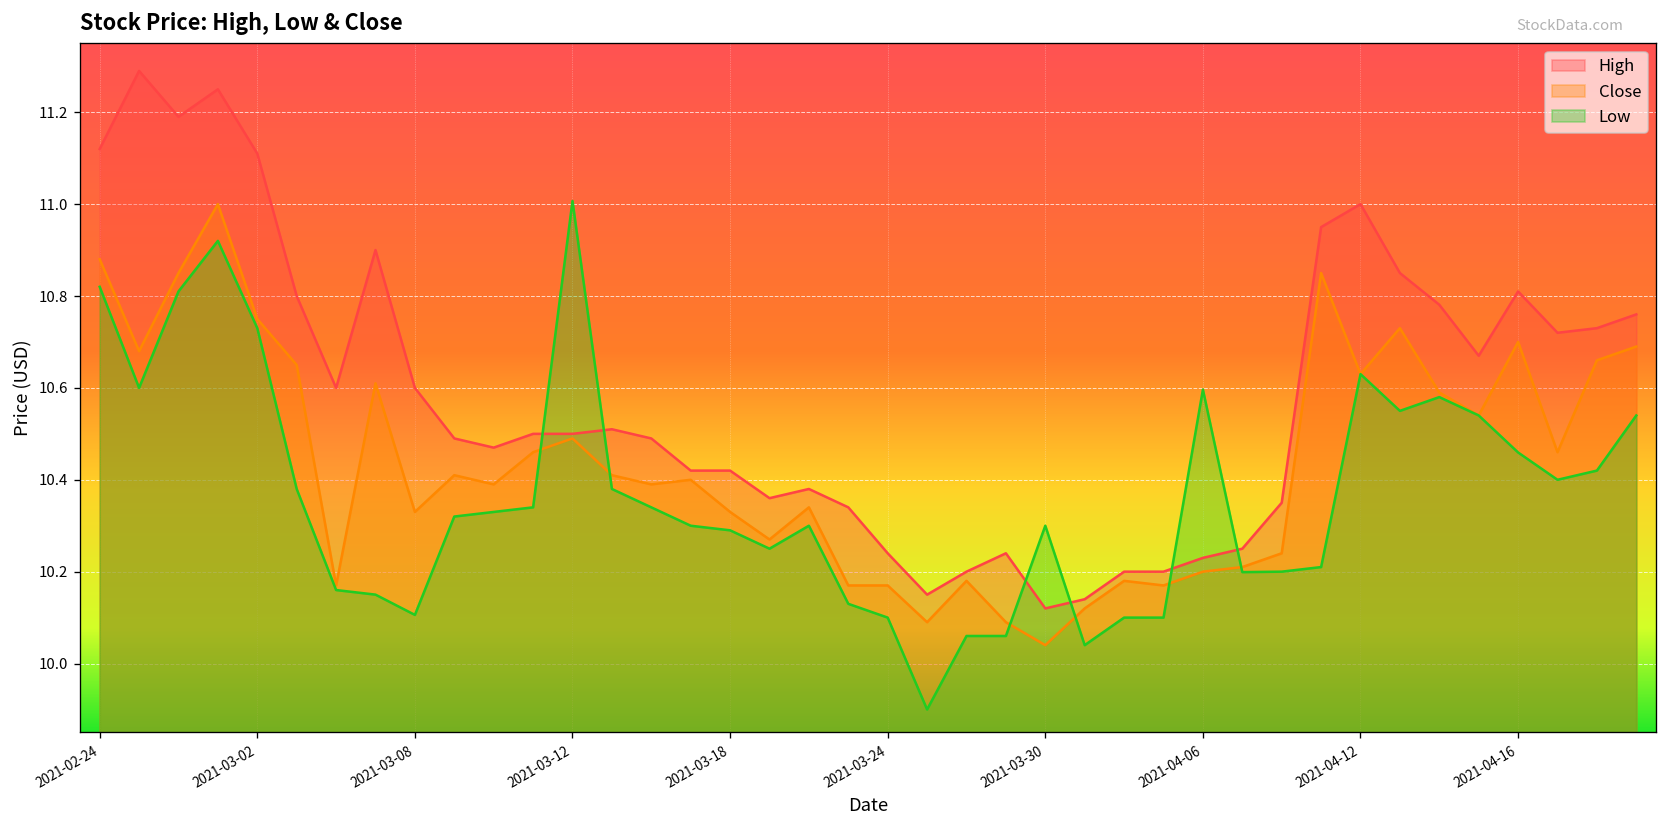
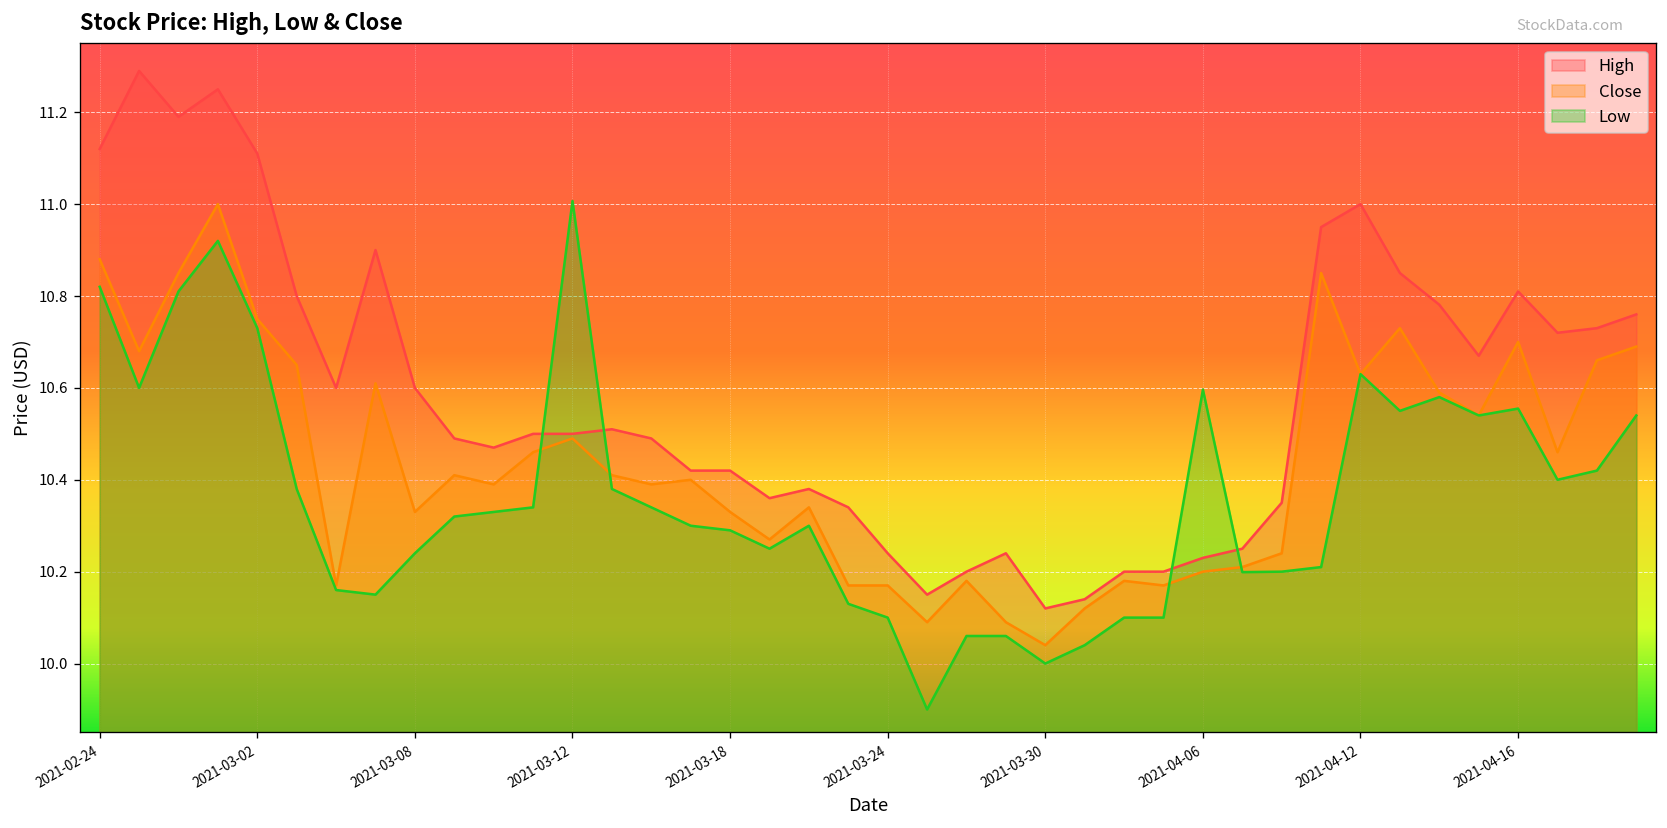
  {
    "Low": {
      "2021-02-24": 10.82,
      "2021-03-02": 10.73,
-     "2021-03-08": 10.11,
+     "2021-03-08": 10.24,
      "2021-03-12": 11.01,
      "2021-03-18": 10.29,
      "2021-03-24": 10.10,
-     "2021-03-30": 10.3,
+     "2021-03-30": 10.0,
      "2021-04-06": 10.60,
-     "2021-04-16": 10.46
+     "2021-04-16": 10.56
    }
  }
